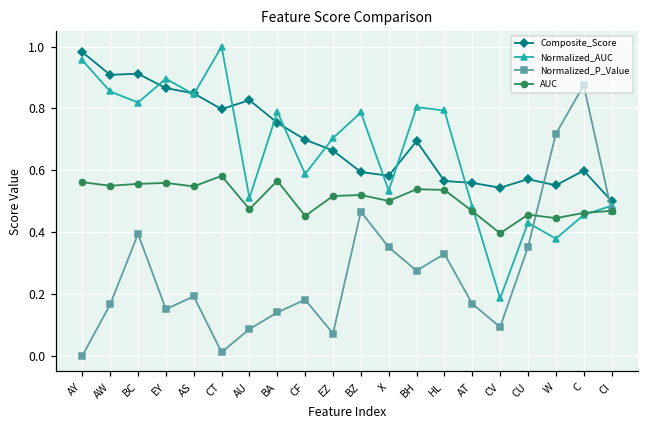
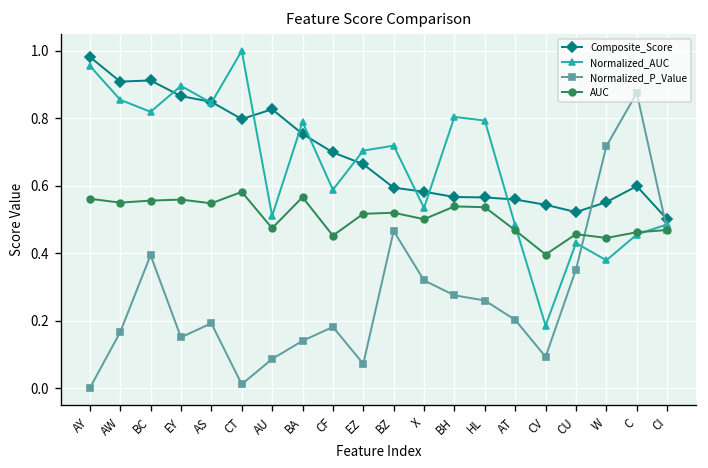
  {
    "Composite_Score": {
      "AY": 0.98,
      "AW": 0.91,
      "BC": 0.91,
      "EY": 0.87,
      "CT": 0.80,
      "AU": 0.83,
      "BA": 0.75,
      "CF": 0.70,
      "EZ": 0.66,
      "BZ": 0.59,
      "X": 0.58,
-     "BH": 0.69,
+     "BH": 0.57,
      "HL": 0.57,
      "AT": 0.56,
      "CV": 0.54,
-     "CU": 0.57,
+     "CU": 0.52,
      "W": 0.55,
      "C": 0.60,
      "CI": 0.50
    },
    "Normalized_AUC": {
      "AY": 0.96,
      "AW": 0.85,
      "BC": 0.82,
      "EY": 0.90,
      "CT": 1.00,
      "AU": 0.51,
      "BA": 0.79,
      "CF": 0.59,
      "EZ": 0.70,
-     "BZ": 0.79,
+     "BZ": 0.72,
      "X": 0.53,
      "BH": 0.80,
      "HL": 0.79,
      "AT": 0.48,
      "CV": 0.19,
      "CU": 0.43,
      "W": 0.38,
      "CI": 0.49
    },
    "Normalized_P_Value": {
      "AY": 0.00,
      "AW": 0.17,
      "BC": 0.39,
      "EY": 0.15,
      "AS": 0.19,
      "CT": 0.01,
      "AU": 0.09,
      "BA": 0.14,
      "CF": 0.18,
      "EZ": 0.07,
      "BZ": 0.47,
-     "X": 0.35,
+     "X": 0.32,
      "BH": 0.28,
-     "HL": 0.33,
-     "AT": 0.17,
+     "HL": 0.26,
+     "AT": 0.20,
      "CV": 0.09,
      "CU": 0.35,
      "W": 0.72
    },
    "AUC": {
      "AY": 0.56,
      "AW": 0.55,
      "BC": 0.56,
      "EY": 0.56,
      "AS": 0.55,
      "CT": 0.58,
      "AU": 0.47,
      "BA": 0.57,
      "CF": 0.45,
      "EZ": 0.52,
      "BZ": 0.52,
      "X": 0.50,
      "BH": 0.54,
      "HL": 0.54,
      "AT": 0.47,
      "CV": 0.40,
      "CU": 0.46,
      "W": 0.45
    }
  }
